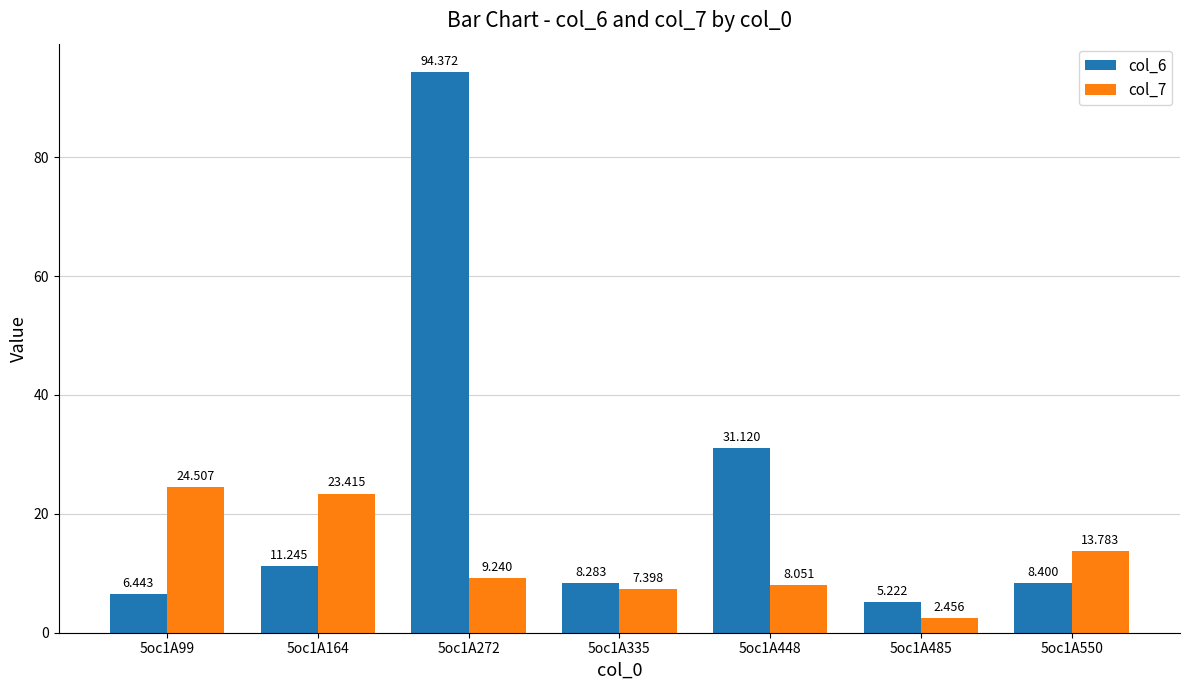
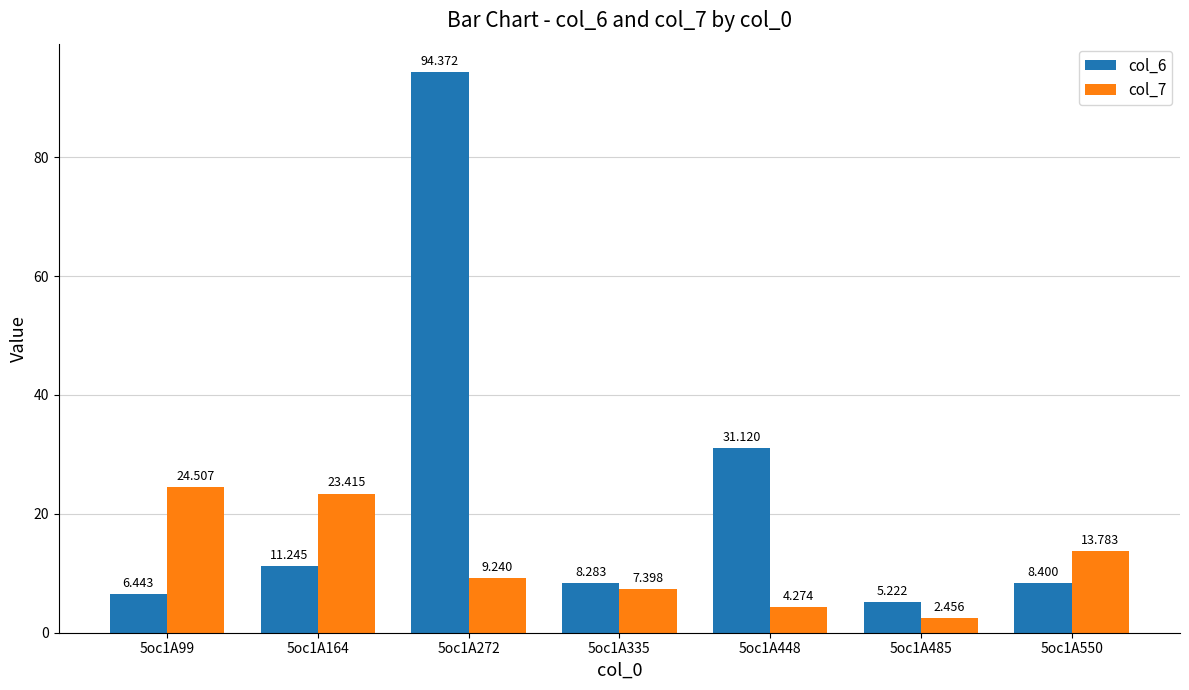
  {
    "col_6": {
      "5oc1A99": 6.443,
      "5oc1A164": 11.245,
      "5oc1A272": 94.372,
      "5oc1A335": 8.283,
      "5oc1A448": 31.120,
      "5oc1A485": 5.222,
      "5oc1A550": 8.400
    },
    "col_7": {
      "5oc1A99": 24.507,
      "5oc1A164": 23.415,
      "5oc1A272": 9.240,
      "5oc1A335": 7.398,
-     "5oc1A448": 8.051,
+     "5oc1A448": 4.274,
      "5oc1A485": 2.456,
      "5oc1A550": 13.783
    }
  }
